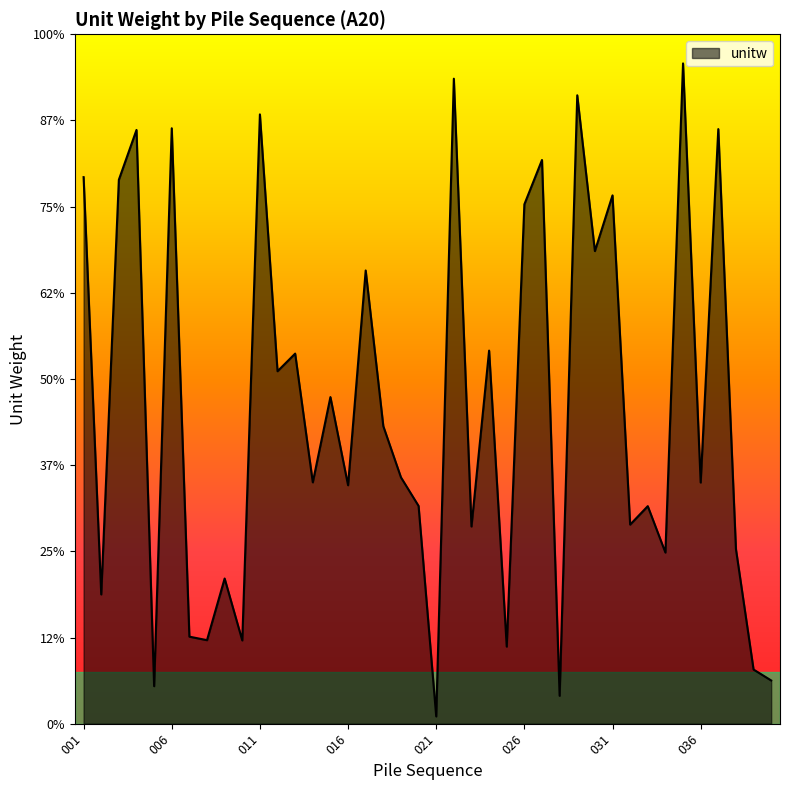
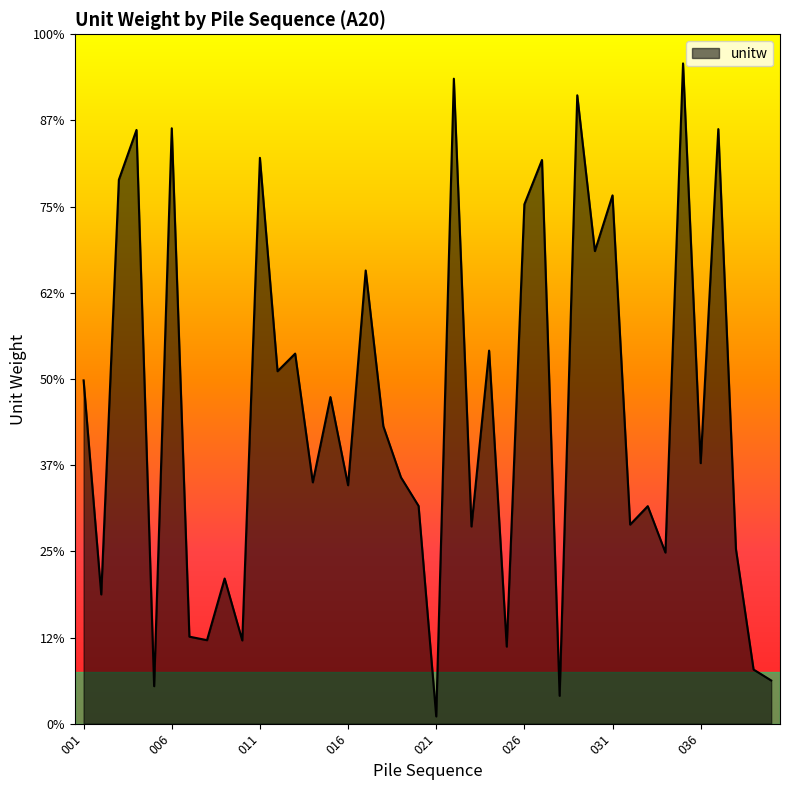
  {
-   "001": "79%",
+   "001": "50%",
    "006": "86%",
-   "011": "88%",
+   "011": "82%",
    "016": "35%",
    "026": "75%",
    "031": "77%",
-   "036": "35%"
+   "036": "38%"
  }
